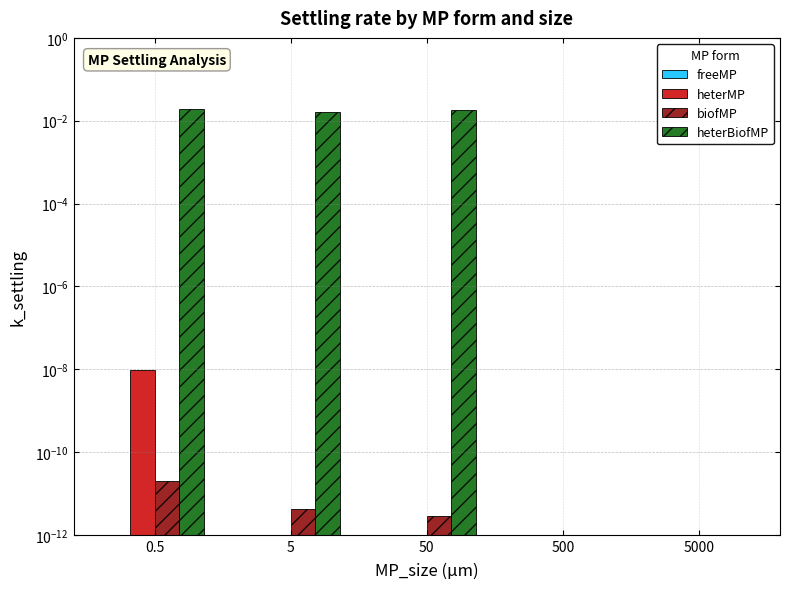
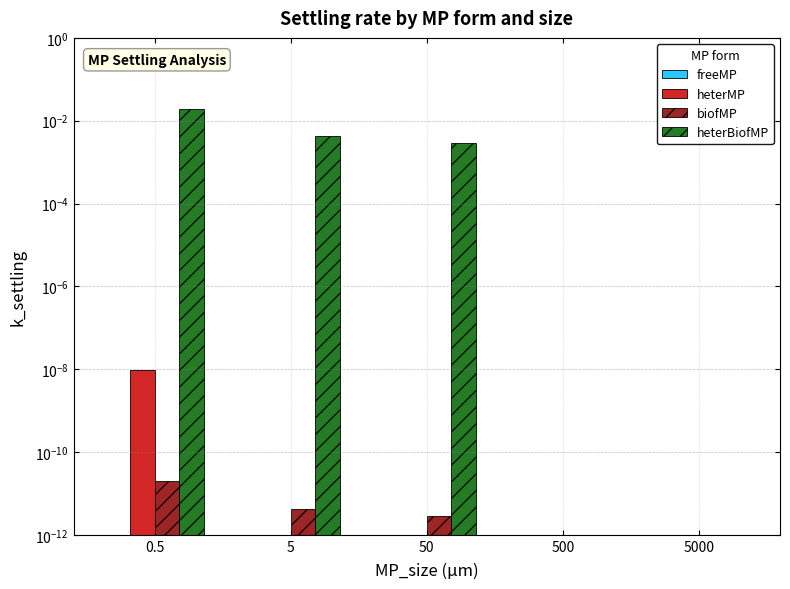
  {
    "heterMP": {
      "0.5": 0.000000010
    },
    "biofMP": {
      "0.5": 0.00000000002,
      "5": 0.000000000004,
      "50": 0.000000000003
    },
    "heterBiofMP": {
      "0.5": 0.02,
-     "5": 0.016,
-     "50": 0.02
+     "5": 0.004,
+     "50": 0.003
    }
  }
